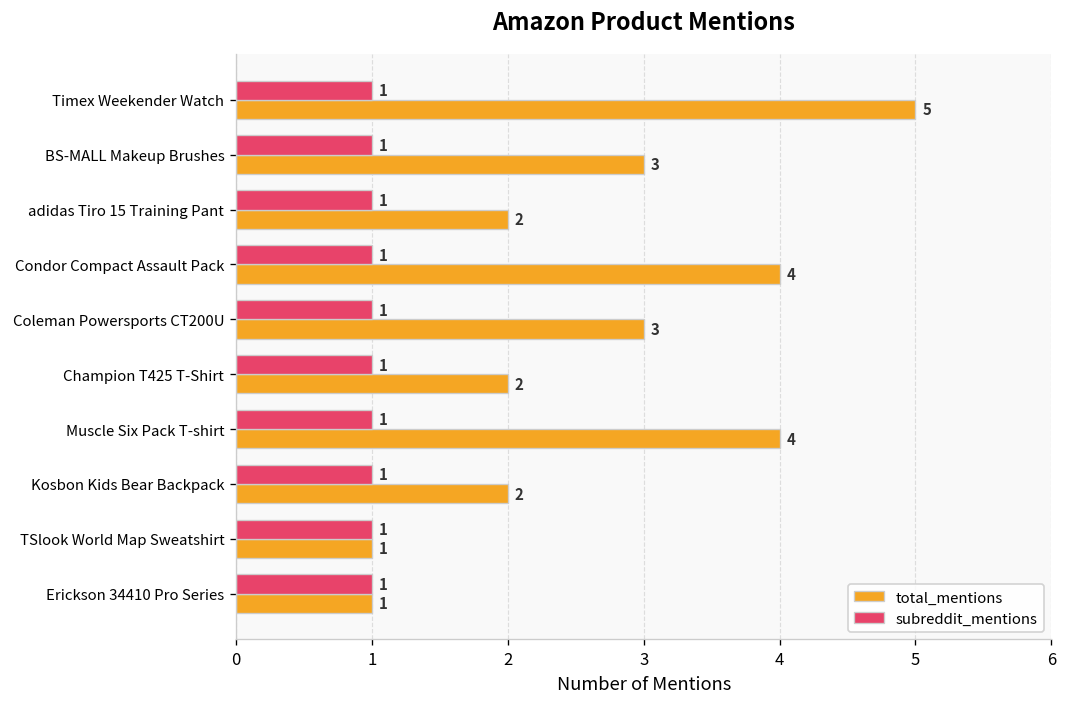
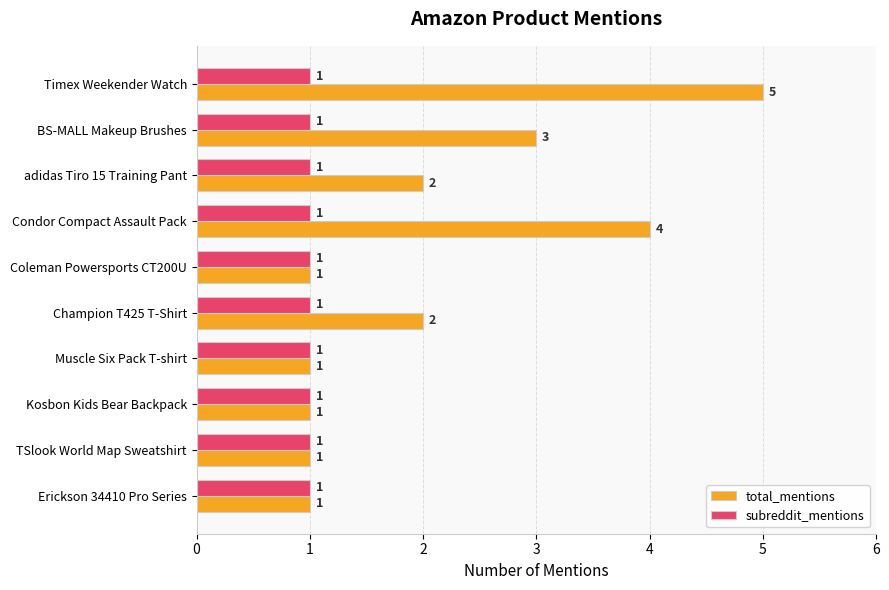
  {
    "total_mentions": {
      "Timex Weekender Watch": 5,
      "BS-MALL Makeup Brushes": 3,
      "adidas Tiro 15 Training Pant": 2,
      "Condor Compact Assault Pack": 4,
-     "Coleman Powersports CT200U": 3,
+     "Coleman Powersports CT200U": 1,
      "Champion T425 T-Shirt": 2,
-     "Muscle Six Pack T-shirt": 4,
-     "Kosbon Kids Bear Backpack": 2,
+     "Muscle Six Pack T-shirt": 1,
+     "Kosbon Kids Bear Backpack": 1,
      "TSlook World Map Sweatshirt": 1,
      "Erickson 34410 Pro Series": 1
    },
    "subreddit_mentions": {
      "Timex Weekender Watch": 1,
      "BS-MALL Makeup Brushes": 1,
      "adidas Tiro 15 Training Pant": 1,
      "Condor Compact Assault Pack": 1,
      "Coleman Powersports CT200U": 1,
      "Champion T425 T-Shirt": 1,
      "Muscle Six Pack T-shirt": 1,
      "Kosbon Kids Bear Backpack": 1,
      "TSlook World Map Sweatshirt": 1,
      "Erickson 34410 Pro Series": 1
    }
  }
